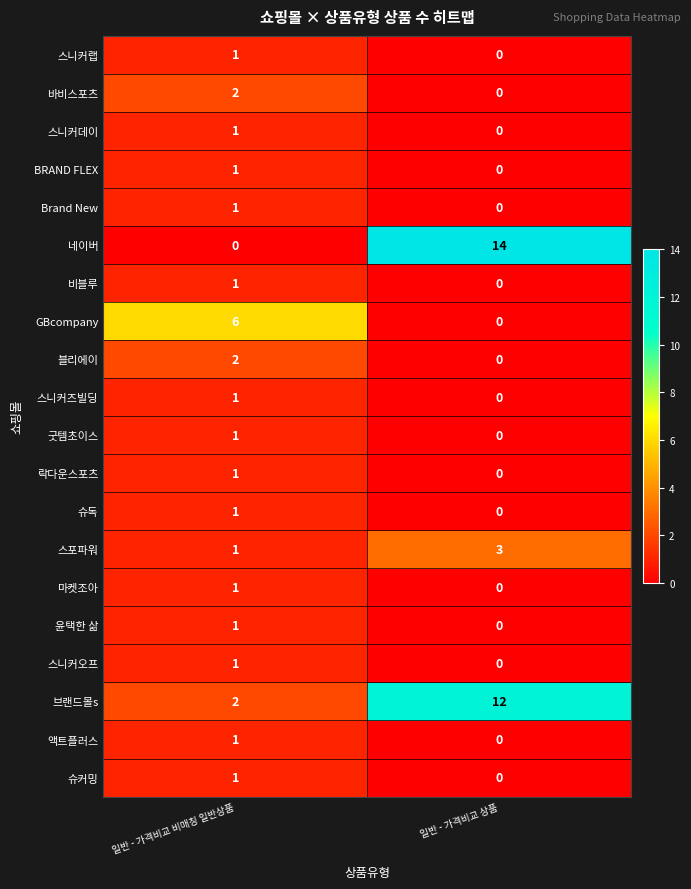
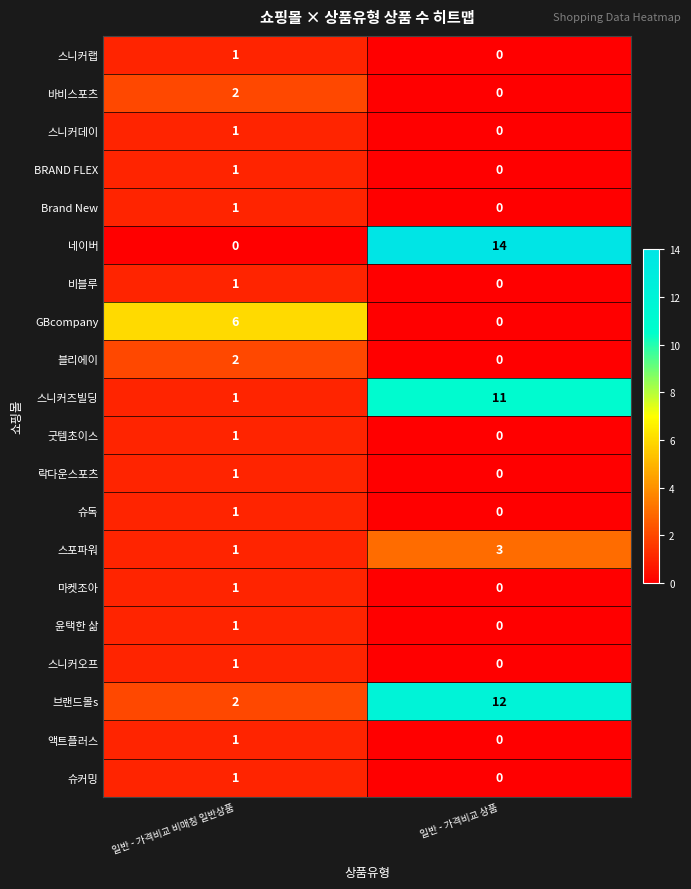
  {
    "스니커랩": {
      "일반 - 가격비교 비매칭 일반상품": 1,
      "일반 - 가격비교 상품": 0
    },
    "바비스포츠": {
      "일반 - 가격비교 비매칭 일반상품": 2,
      "일반 - 가격비교 상품": 0
    },
    "스니커데이": {
      "일반 - 가격비교 비매칭 일반상품": 1,
      "일반 - 가격비교 상품": 0
    },
    "BRAND FLEX": {
      "일반 - 가격비교 비매칭 일반상품": 1,
      "일반 - 가격비교 상품": 0
    },
    "Brand New": {
      "일반 - 가격비교 비매칭 일반상품": 1,
      "일반 - 가격비교 상품": 0
    },
    "네이버": {
      "일반 - 가격비교 비매칭 일반상품": 0,
      "일반 - 가격비교 상품": 14
    },
    "비블루": {
      "일반 - 가격비교 비매칭 일반상품": 1,
      "일반 - 가격비교 상품": 0
    },
    "GBcompany": {
      "일반 - 가격비교 비매칭 일반상품": 6,
      "일반 - 가격비교 상품": 0
    },
    "블리에이": {
      "일반 - 가격비교 비매칭 일반상품": 2,
      "일반 - 가격비교 상품": 0
    },
    "스니커즈빌딩": {
      "일반 - 가격비교 비매칭 일반상품": 1,
-     "일반 - 가격비교 상품": 0
+     "일반 - 가격비교 상품": 11
    },
    "굿템초이스": {
      "일반 - 가격비교 비매칭 일반상품": 1,
      "일반 - 가격비교 상품": 0
    },
    "락다운스포츠": {
      "일반 - 가격비교 비매칭 일반상품": 1,
      "일반 - 가격비교 상품": 0
    },
    "슈독": {
      "일반 - 가격비교 비매칭 일반상품": 1,
      "일반 - 가격비교 상품": 0
    },
    "스포파워": {
      "일반 - 가격비교 비매칭 일반상품": 1,
      "일반 - 가격비교 상품": 3
    },
    "마켓조아": {
      "일반 - 가격비교 비매칭 일반상품": 1,
      "일반 - 가격비교 상품": 0
    },
    "윤택한 삶": {
      "일반 - 가격비교 비매칭 일반상품": 1,
      "일반 - 가격비교 상품": 0
    },
    "스니커오프": {
      "일반 - 가격비교 비매칭 일반상품": 1,
      "일반 - 가격비교 상품": 0
    },
    "브랜드몰s": {
      "일반 - 가격비교 비매칭 일반상품": 2,
      "일반 - 가격비교 상품": 12
    },
    "액트플러스": {
      "일반 - 가격비교 비매칭 일반상품": 1,
      "일반 - 가격비교 상품": 0
    },
    "슈커밍": {
      "일반 - 가격비교 비매칭 일반상품": 1,
      "일반 - 가격비교 상품": 0
    }
  }
